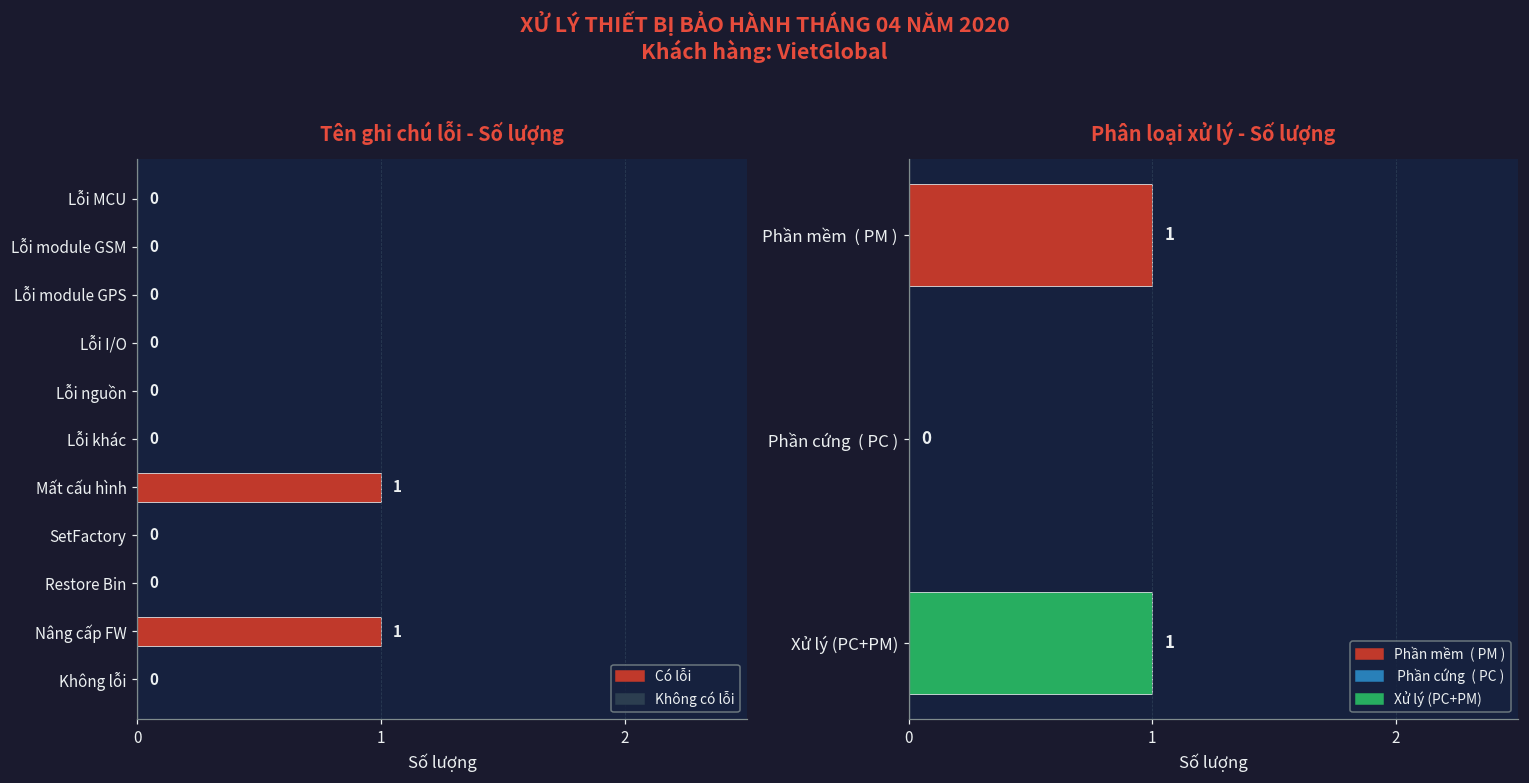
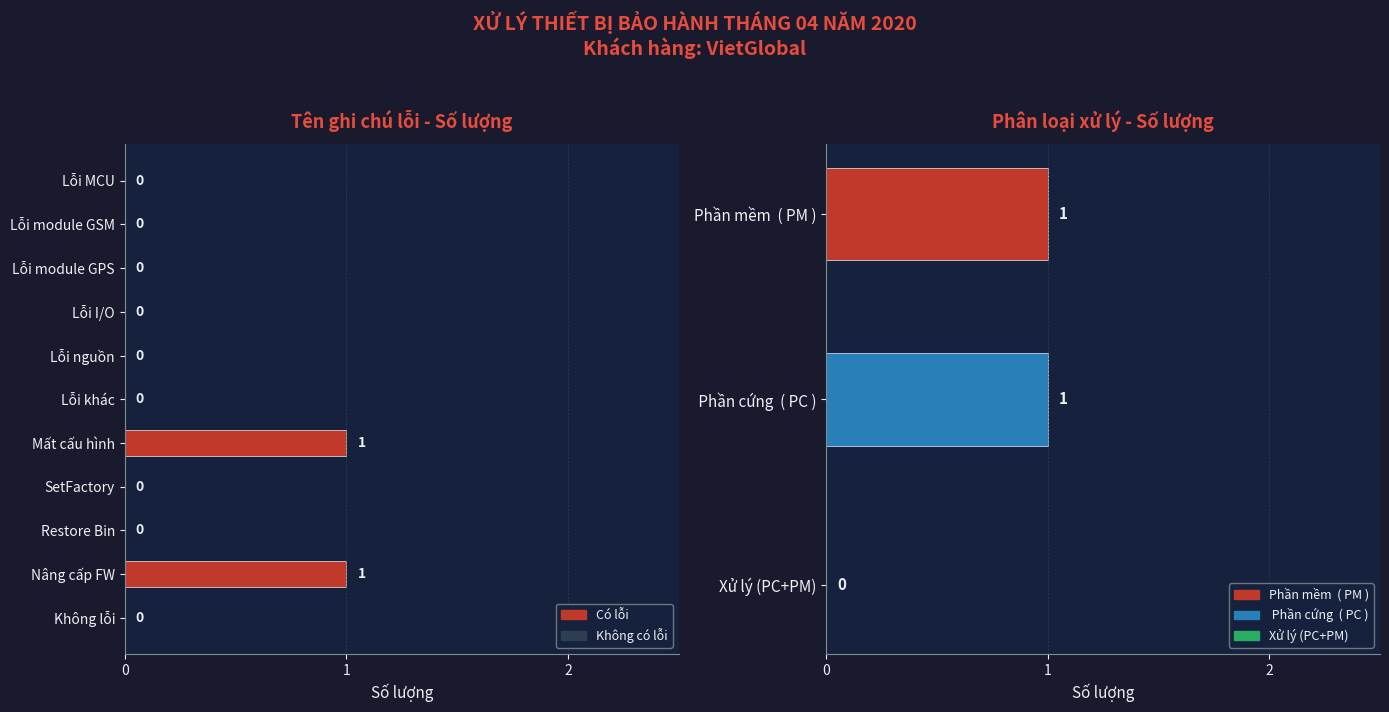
  {
    "Tên ghi chú lỗi - Số lượng": {
      "Lỗi MCU": 0,
      "Lỗi module GSM": 0,
      "Lỗi module GPS": 0,
      "Lỗi I/O": 0,
      "Lỗi nguồn": 0,
      "Lỗi khác": 0,
      "Mất cấu hình": 1,
      "SetFactory": 0,
      "Restore Bin": 0,
      "Nâng cấp FW": 1,
      "Không lỗi": 0
    },
    "Phân loại xử lý - Số lượng": {
      "Phần mềm ( PM )": 1,
-     "Phần cứng ( PC )": 0,
-     "Xử lý (PC+PM)": 1
+     "Phần cứng ( PC )": 1,
+     "Xử lý (PC+PM)": 0
    }
  }
